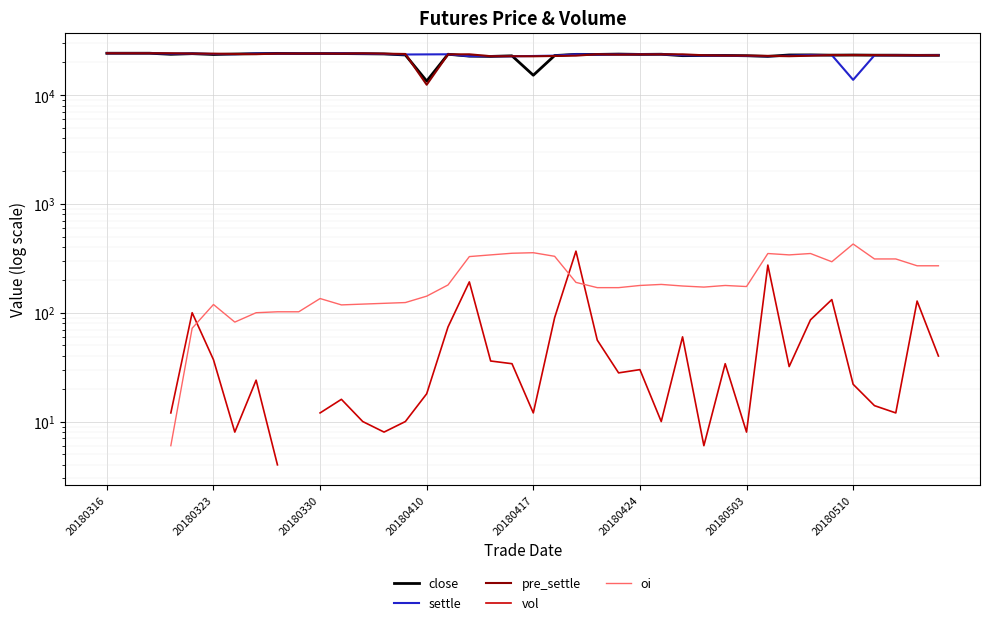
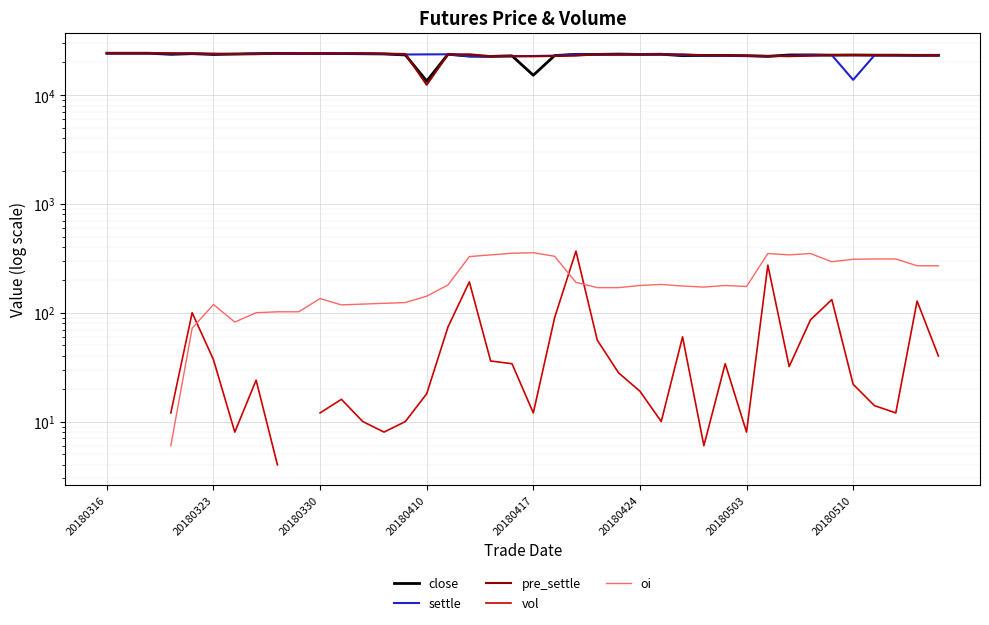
  {
    "close": {
      "20180410": 13000,
      "20180417": 15000
    },
    "settle": {
      "20180410": 24000,
      "20180510": 14000
    },
    "pre_settle": {
      "20180410": 12000
    },
    "vol": {
      "20180323": 37,
      "20180330": 12,
      "20180410": 18,
      "20180417": 12,
-     "20180424": 30,
+     "20180424": 19,
      "20180503": 8,
      "20180510": 22
    },
    "oi": {
      "20180323": 120,
      "20180330": 140,
      "20180410": 140,
      "20180417": 360,
      "20180424": 180,
      "20180503": 170,
-     "20180510": 430
+     "20180510": 310
    }
  }
